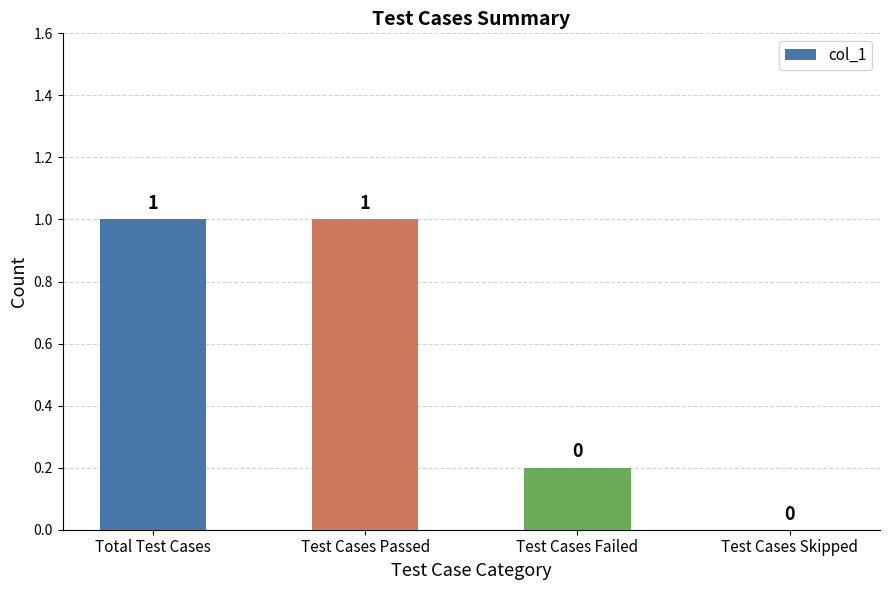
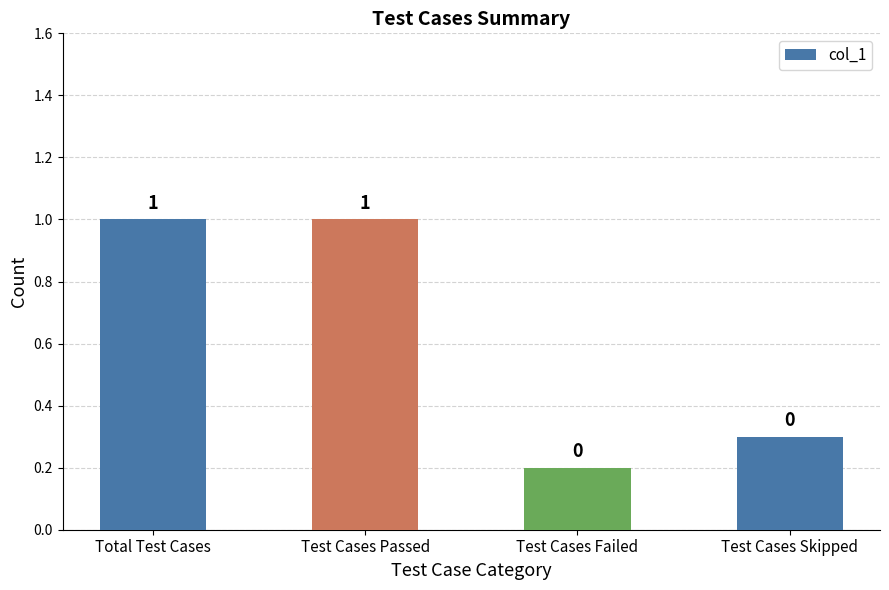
  {
-   "Test Cases Skipped": 0.0
+   "Test Cases Skipped": 0.3
  }
